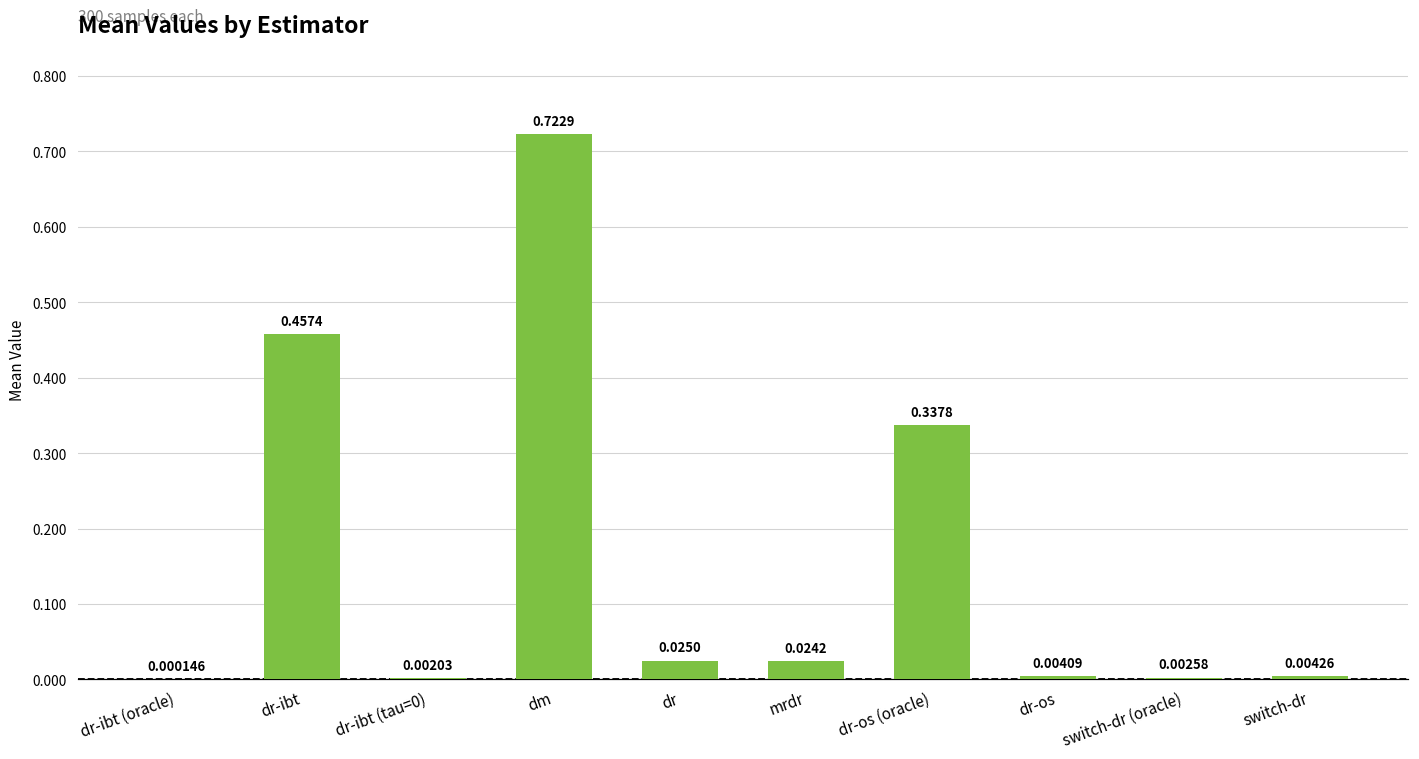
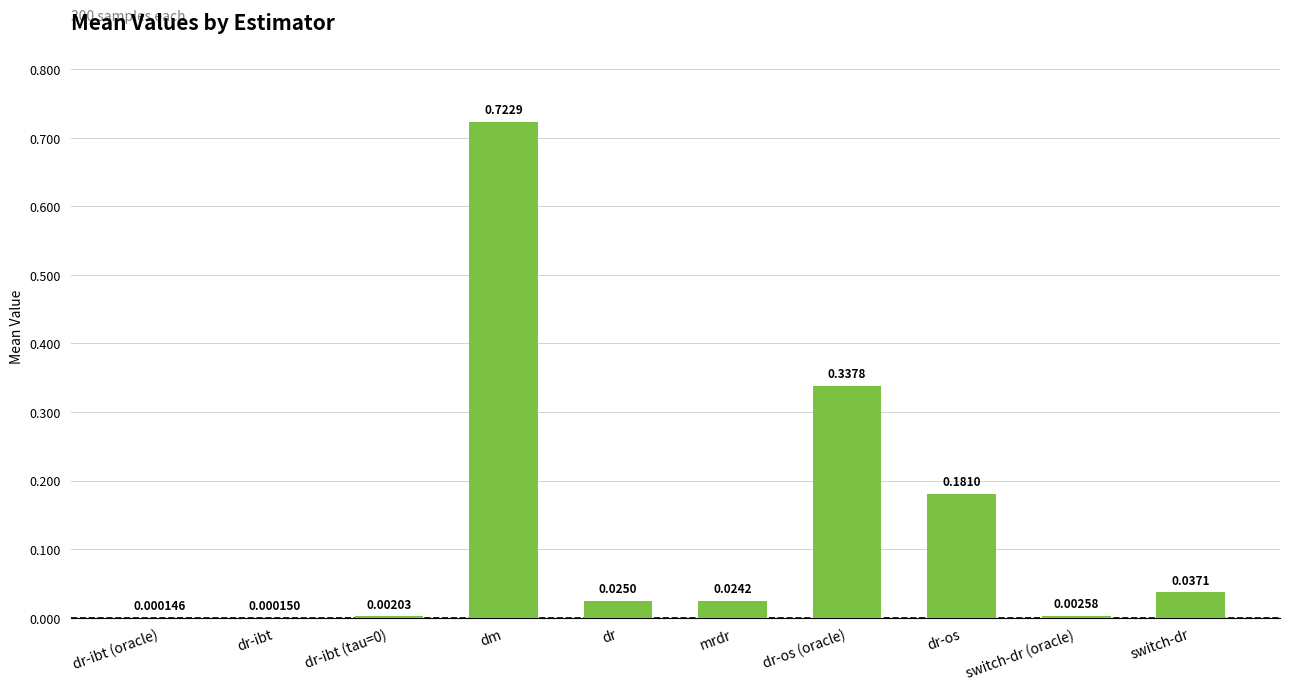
  {
    "dr-ibt (oracle)": 0.000146,
-   "dr-ibt": 0.4574,
+   "dr-ibt": 0.000150,
    "dr-ibt (tau=0)": 0.00203,
    "dm": 0.7229,
    "dr": 0.0250,
    "mrdr": 0.0242,
    "dr-os (oracle)": 0.3378,
-   "dr-os": 0.00409,
+   "dr-os": 0.1810,
    "switch-dr (oracle)": 0.00258,
-   "switch-dr": 0.00426
+   "switch-dr": 0.0371
  }
